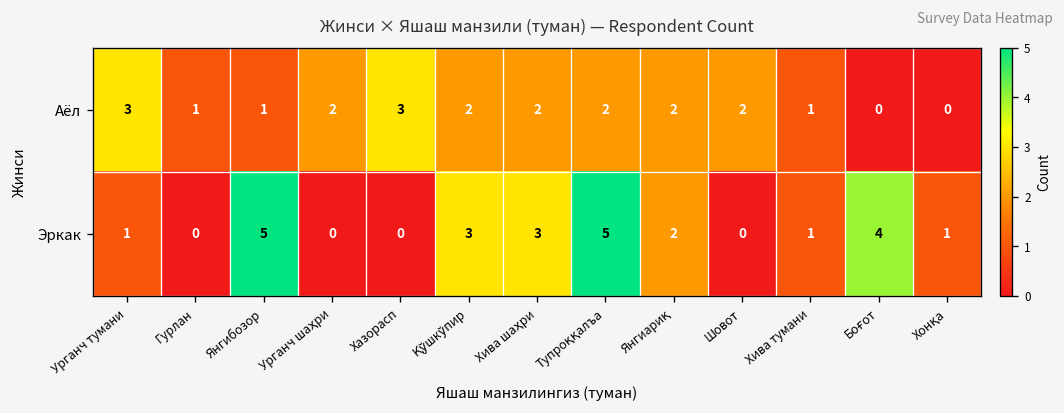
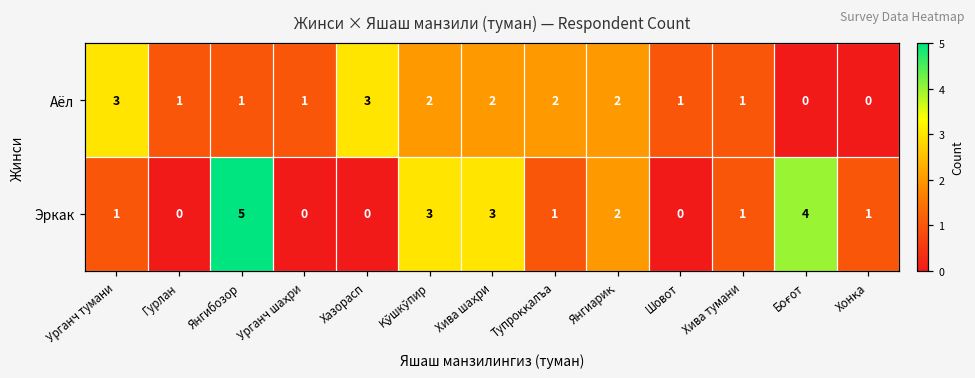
  {
    "Аёл": {
      "Урганч тумани": 3,
      "Гурлан": 1,
      "Янгибозор": 1,
-     "Урганч шаҳри": 2,
+     "Урганч шаҳри": 1,
      "Хазорасп": 3,
      "Қўшкўпир": 2,
      "Хива шаҳри": 2,
      "Тупроққалъа": 2,
      "Янгиариқ": 2,
-     "Шовот": 2,
+     "Шовот": 1,
      "Хива тумани": 1,
      "Боғот": 0,
      "Хонқа": 0
    },
    "Эркак": {
      "Урганч тумани": 1,
      "Гурлан": 0,
      "Янгибозор": 5,
      "Урганч шаҳри": 0,
      "Хазорасп": 0,
      "Қўшкўпир": 3,
      "Хива шаҳри": 3,
-     "Тупроққалъа": 5,
+     "Тупроққалъа": 1,
      "Янгиариқ": 2,
      "Шовот": 0,
      "Хива тумани": 1,
      "Боғот": 4,
      "Хонқа": 1
    }
  }
